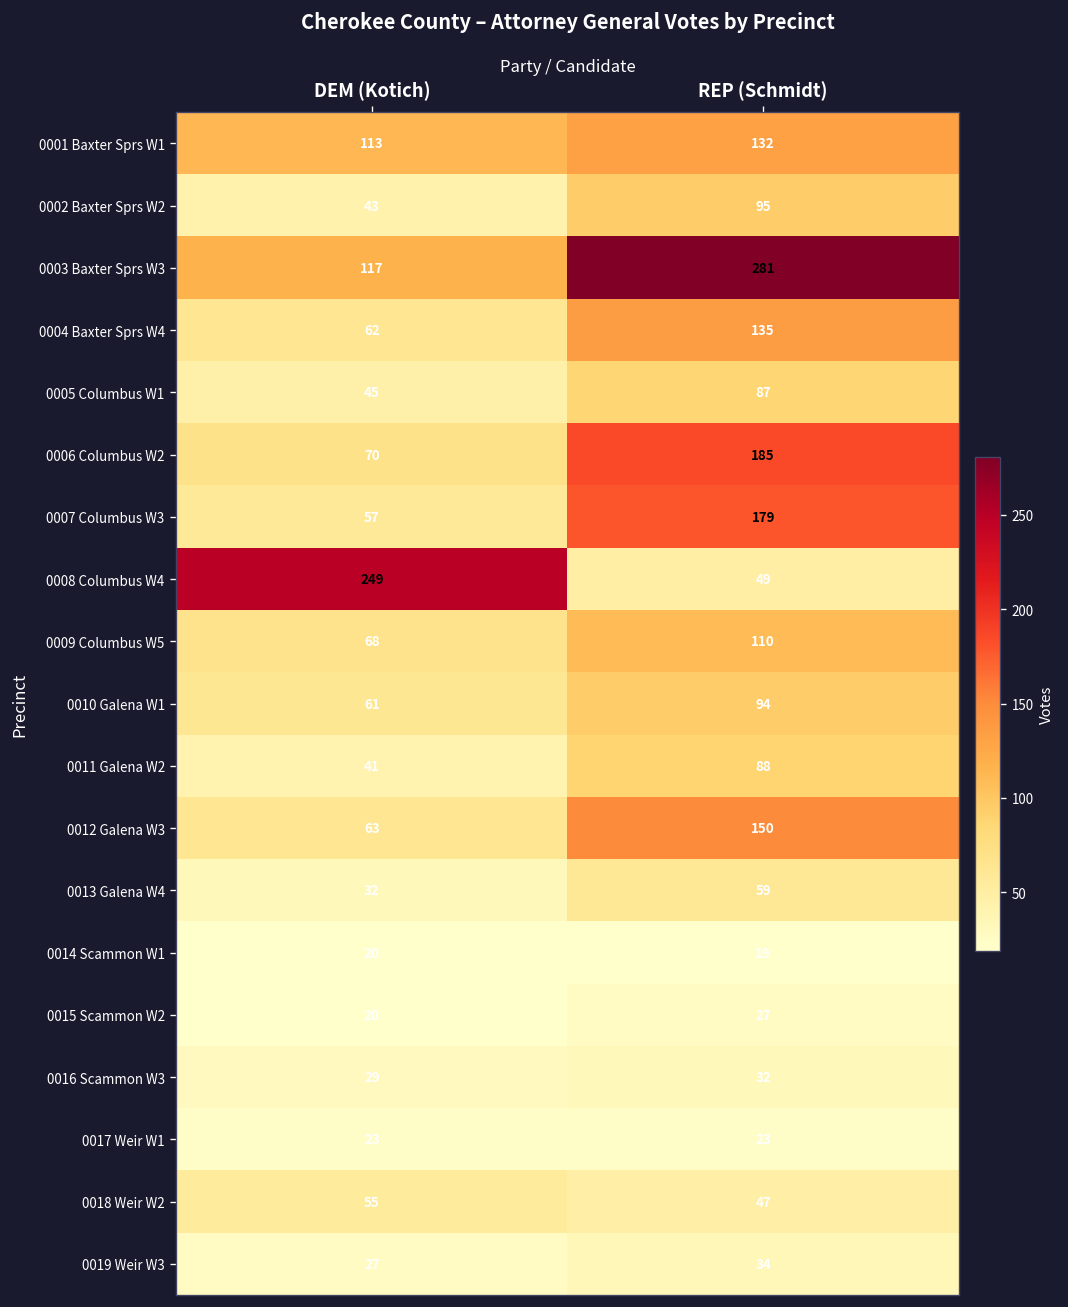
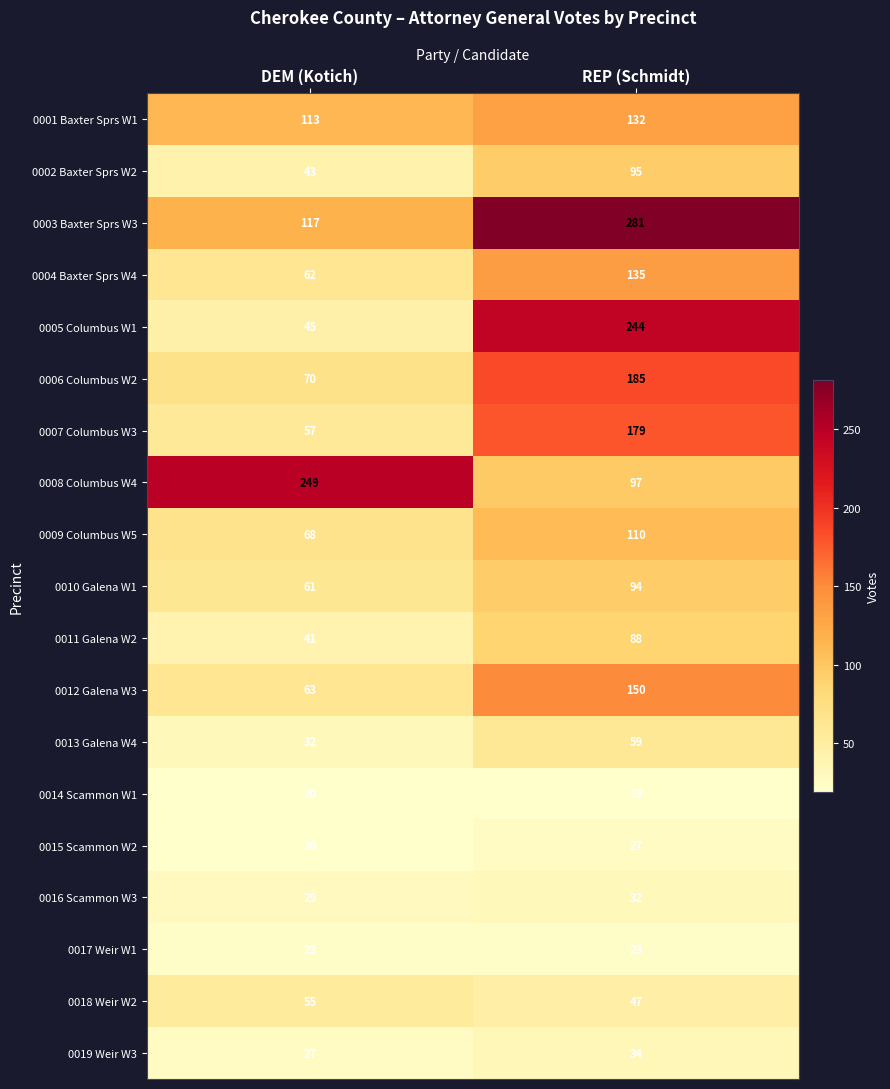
  {
    "0001 Baxter Sprs W1": {
      "DEM (Kotich)": 113,
      "REP (Schmidt)": 132
    },
    "0002 Baxter Sprs W2": {
      "DEM (Kotich)": 43,
      "REP (Schmidt)": 95
    },
    "0003 Baxter Sprs W3": {
      "DEM (Kotich)": 117,
      "REP (Schmidt)": 281
    },
    "0004 Baxter Sprs W4": {
      "DEM (Kotich)": 62,
      "REP (Schmidt)": 135
    },
    "0005 Columbus W1": {
      "DEM (Kotich)": 45,
-     "REP (Schmidt)": 87
+     "REP (Schmidt)": 244
    },
    "0006 Columbus W2": {
      "DEM (Kotich)": 70,
      "REP (Schmidt)": 185
    },
    "0007 Columbus W3": {
      "DEM (Kotich)": 57,
      "REP (Schmidt)": 179
    },
    "0008 Columbus W4": {
      "DEM (Kotich)": 249,
-     "REP (Schmidt)": 49
+     "REP (Schmidt)": 97
    },
    "0009 Columbus W5": {
      "DEM (Kotich)": 68,
      "REP (Schmidt)": 110
    },
    "0010 Galena W1": {
      "DEM (Kotich)": 61,
      "REP (Schmidt)": 94
    },
    "0011 Galena W2": {
      "DEM (Kotich)": 41,
      "REP (Schmidt)": 88
    },
    "0012 Galena W3": {
      "DEM (Kotich)": 63,
      "REP (Schmidt)": 150
    },
    "0013 Galena W4": {
      "DEM (Kotich)": 32,
      "REP (Schmidt)": 59
    },
    "0014 Scammon W1": {
      "DEM (Kotich)": 20,
      "REP (Schmidt)": 19
    },
    "0015 Scammon W2": {
      "DEM (Kotich)": 20,
      "REP (Schmidt)": 27
    },
    "0016 Scammon W3": {
      "DEM (Kotich)": 29,
      "REP (Schmidt)": 32
    },
    "0017 Weir W1": {
      "DEM (Kotich)": 23,
      "REP (Schmidt)": 23
    },
    "0018 Weir W2": {
      "DEM (Kotich)": 55,
      "REP (Schmidt)": 47
    },
    "0019 Weir W3": {
      "DEM (Kotich)": 27,
      "REP (Schmidt)": 34
    }
  }
